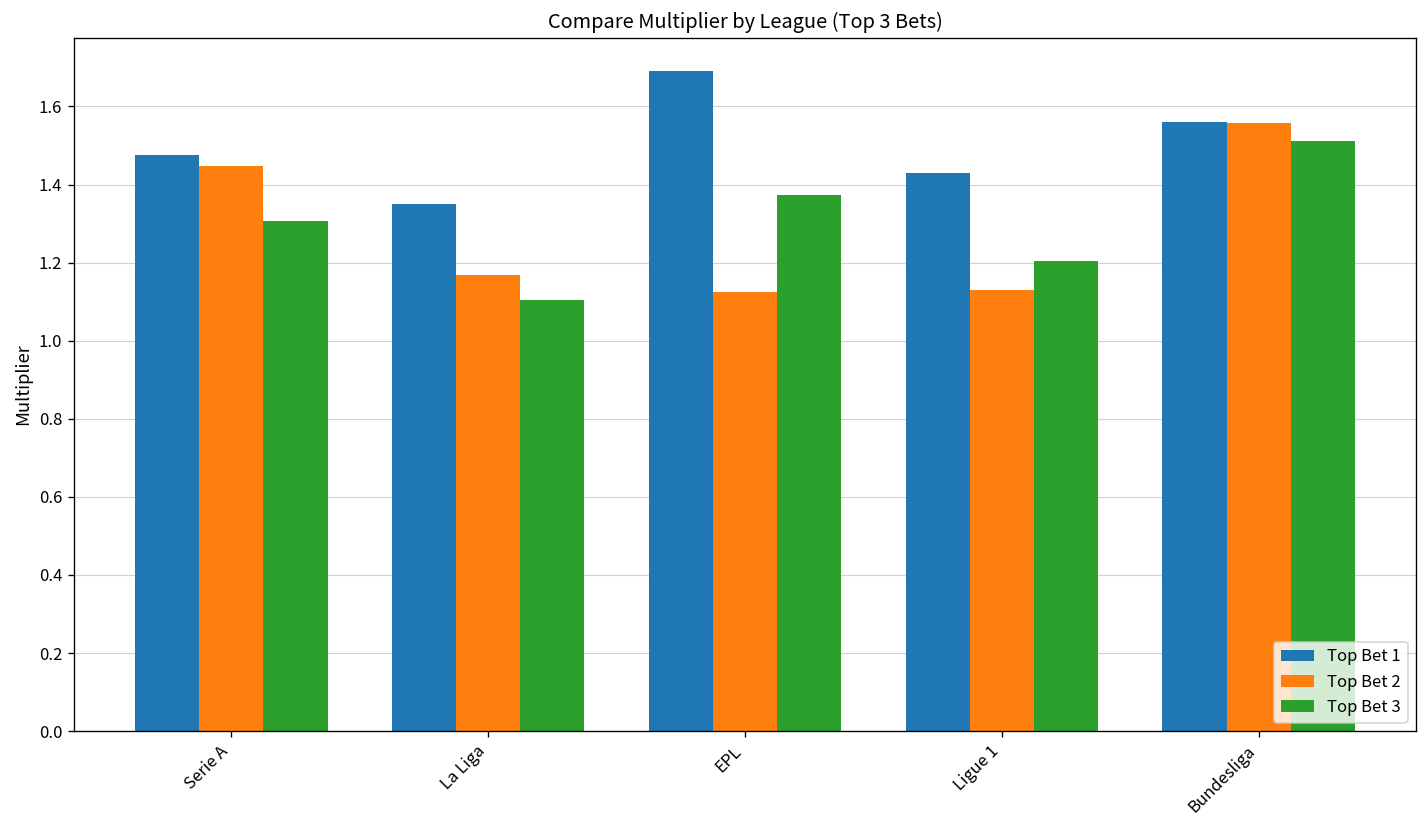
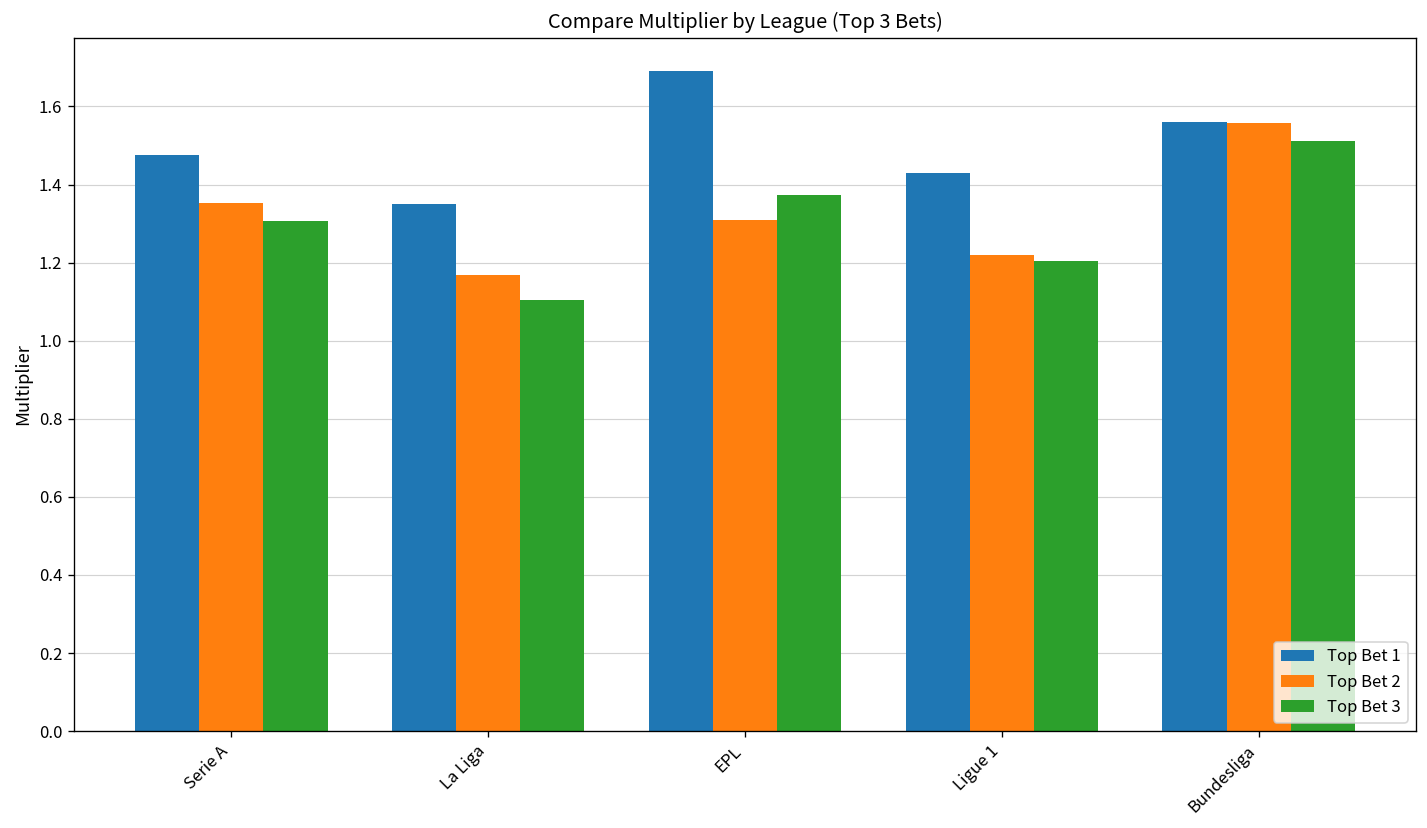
  {
    "Top Bet 1": {
      "Serie A": 1.48,
      "La Liga": 1.35,
      "EPL": 1.69,
      "Ligue 1": 1.43,
      "Bundesliga": 1.56
    },
    "Top Bet 2": {
-     "Serie A": 1.45,
+     "Serie A": 1.35,
      "La Liga": 1.17,
-     "EPL": 1.12,
-     "Ligue 1": 1.13,
+     "EPL": 1.31,
+     "Ligue 1": 1.22,
      "Bundesliga": 1.56
    },
    "Top Bet 3": {
      "Serie A": 1.31,
      "La Liga": 1.10,
      "EPL": 1.37,
      "Ligue 1": 1.20,
      "Bundesliga": 1.51
    }
  }
